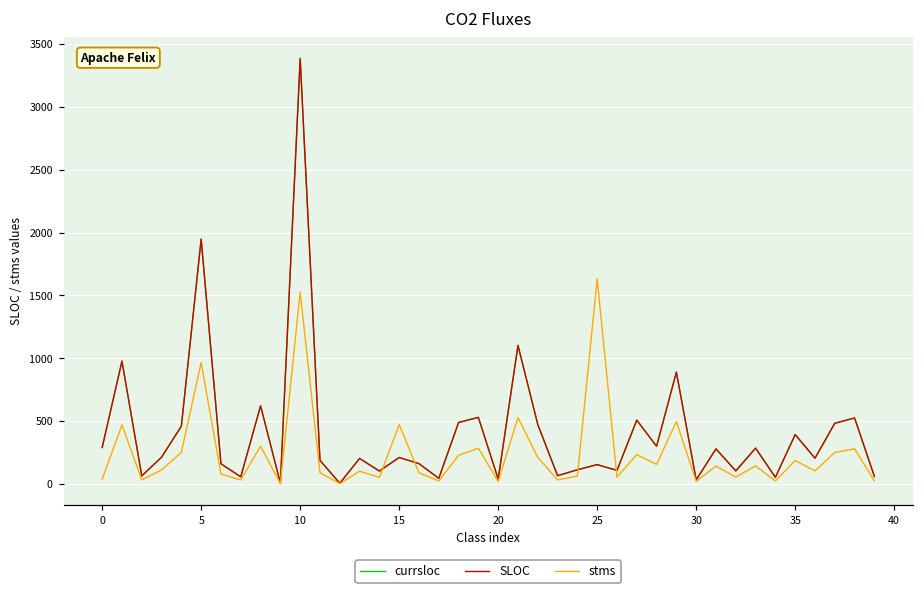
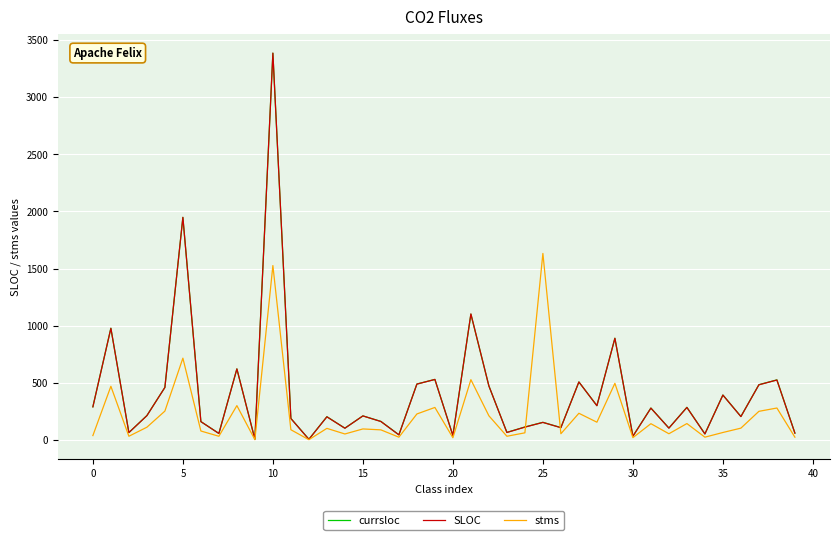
  {
    "stms": {
      "0": 40,
-     "5": 970,
+     "5": 720,
      "10": 1530,
-     "15": 470,
+     "15": 100,
      "25": 1630,
-     "35": 190
+     "35": 70
    }
  }
